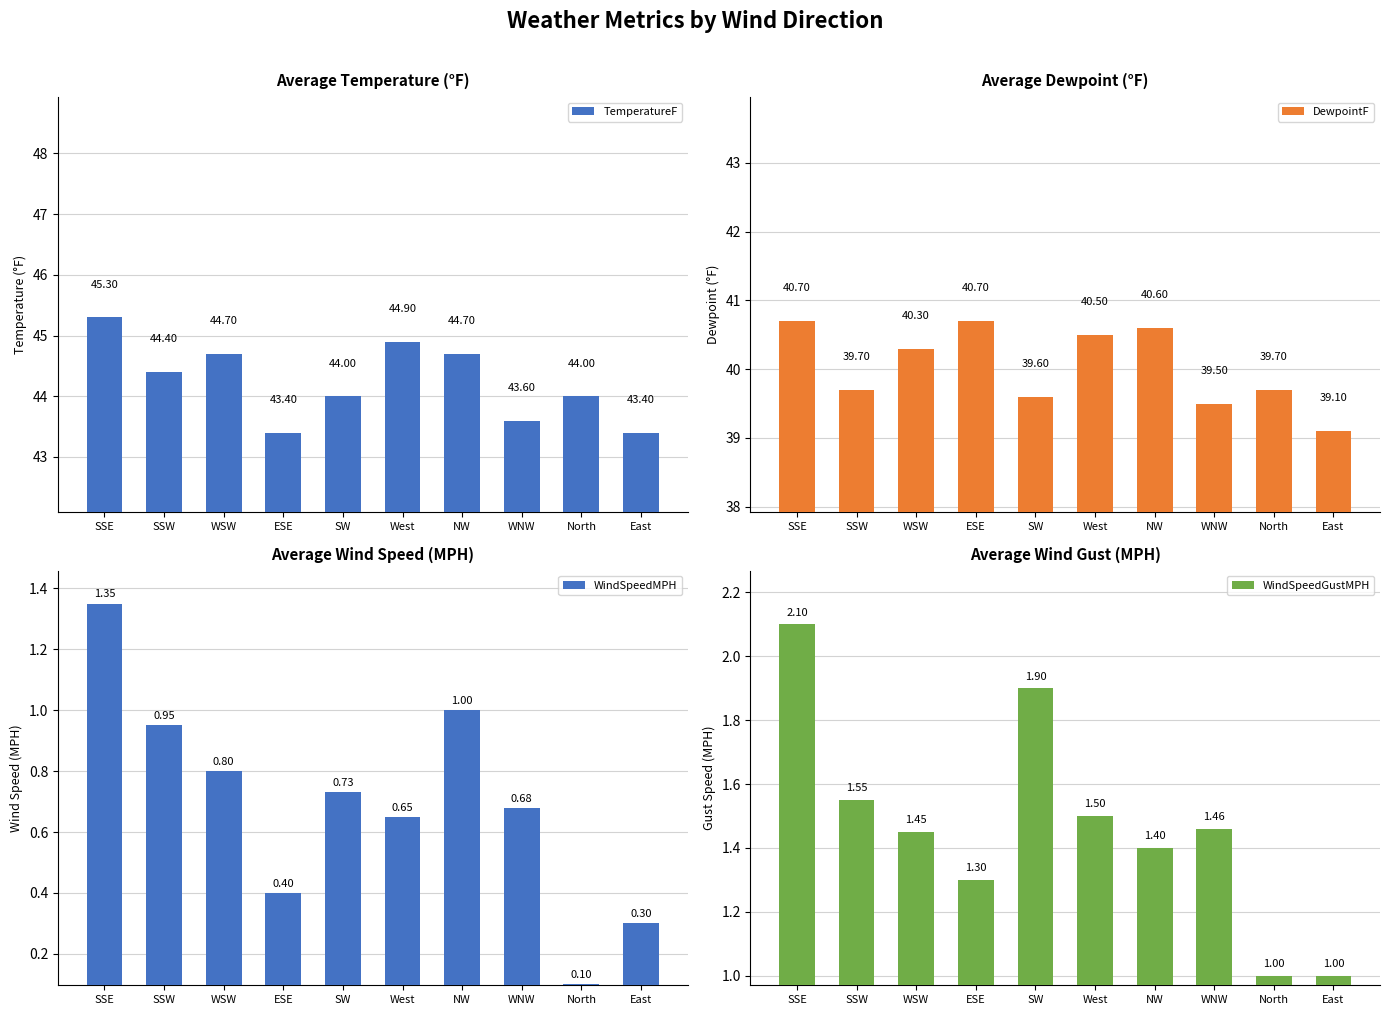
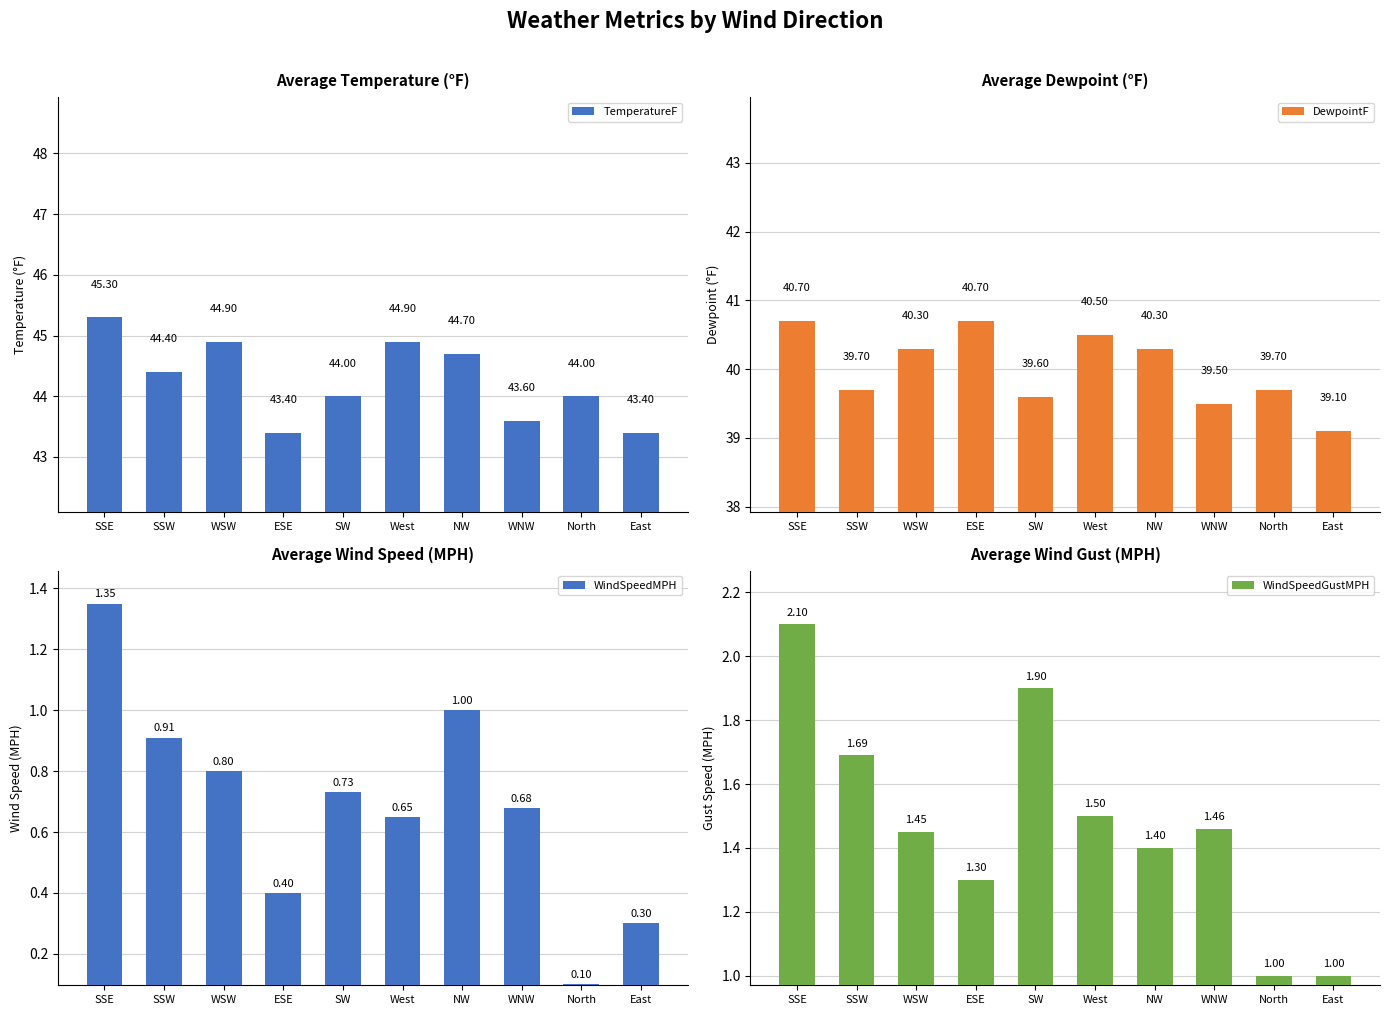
  {
    "Average Temperature (°F)": {
-     "WSW": 44.70
+     "WSW": 44.90
    },
    "Average Dewpoint (°F)": {
-     "NW": 40.60
+     "NW": 40.30
    },
    "Average Wind Speed (MPH)": {
      "SSE": 1.35,
-     "SSW": 0.95,
+     "SSW": 0.91,
      "WSW": 0.80,
      "ESE": 0.40,
      "SW": 0.73,
      "West": 0.65,
      "NW": 1.00,
      "WNW": 0.68,
      "North": 0.10,
      "East": 0.30
    },
    "Average Wind Gust (MPH)": {
      "SSE": 2.10,
-     "SSW": 1.55,
+     "SSW": 1.69,
      "WSW": 1.45,
      "ESE": 1.30,
      "SW": 1.90,
      "West": 1.50,
      "NW": 1.40,
      "WNW": 1.46,
      "North": 1.00,
      "East": 1.00
    }
  }
